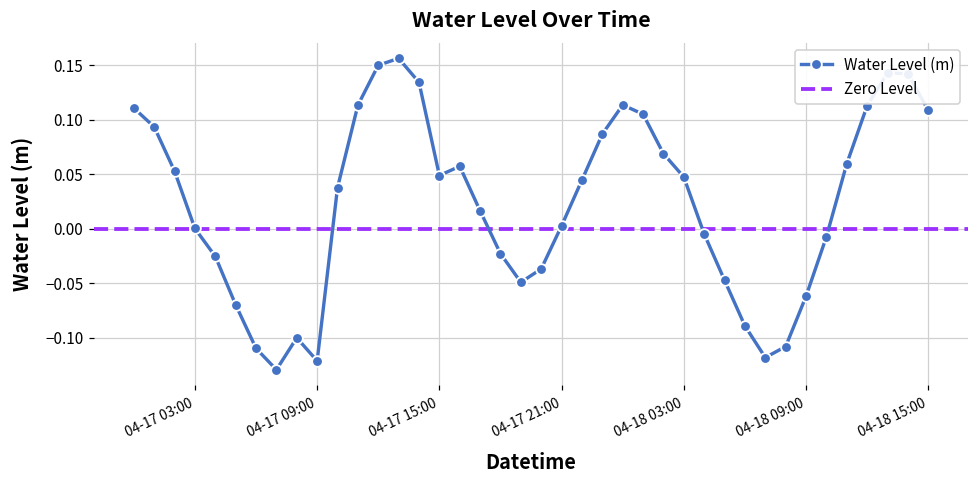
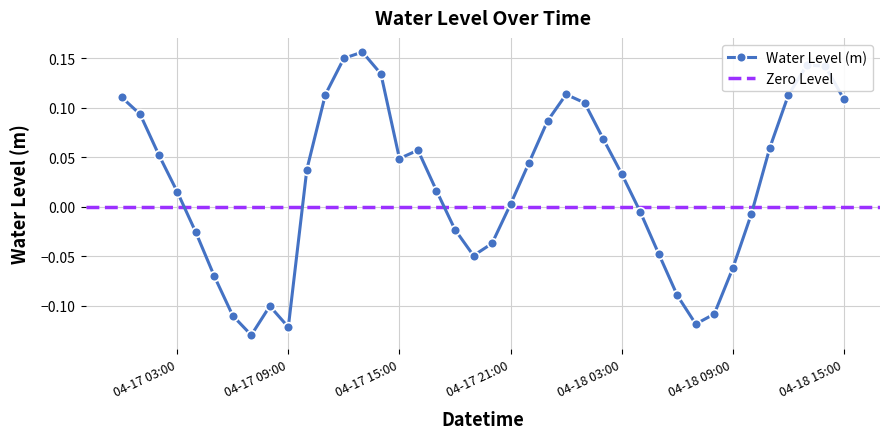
  {
-   "04-17 03:00": 0.00,
+   "04-17 03:00": 0.02,
    "04-17 09:00": -0.12,
    "04-17 15:00": 0.05,
    "04-17 21:00": 0.00,
-   "04-18 03:00": 0.05,
+   "04-18 03:00": 0.03,
    "04-18 09:00": -0.06,
    "04-18 15:00": 0.11
  }
